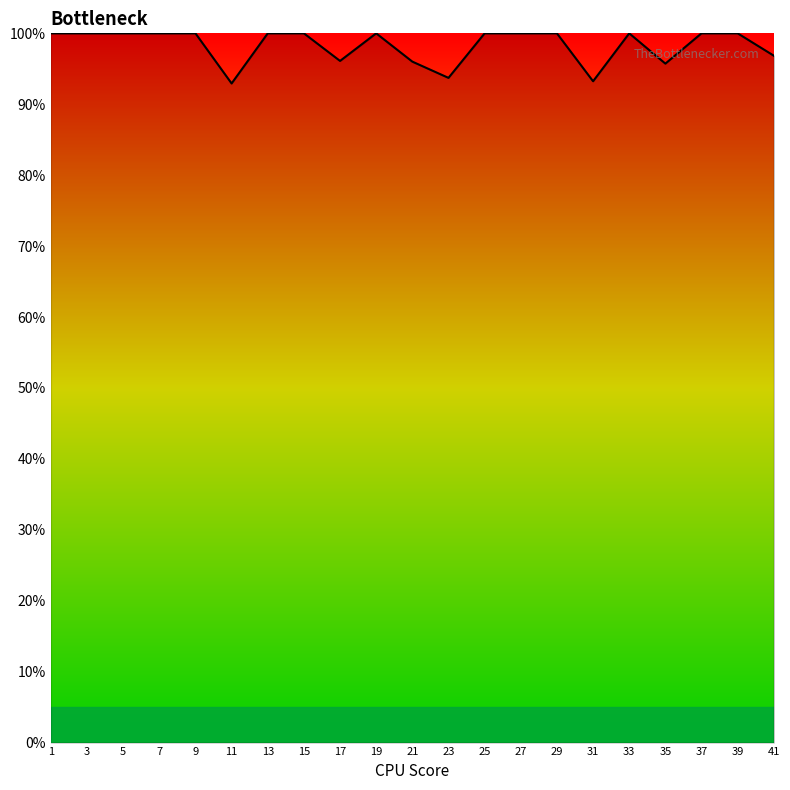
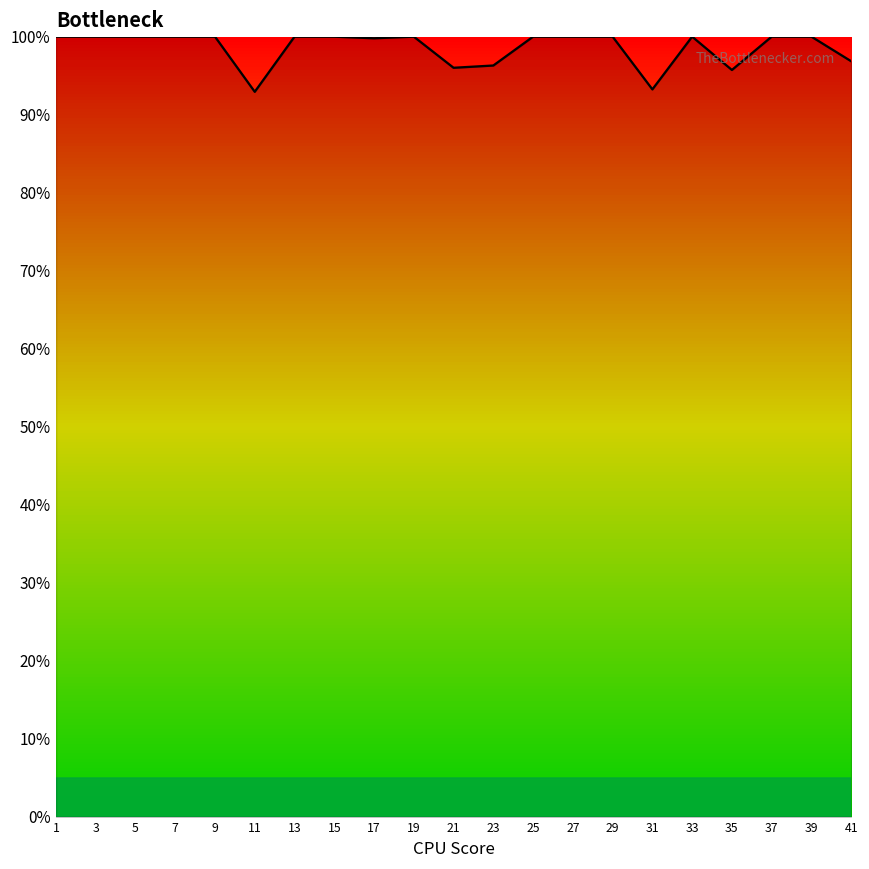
  {
    "1": "100%",
    "3": "100%",
    "5": "100%",
    "7": "100%",
    "9": "100%",
    "11": "93%",
    "13": "100%",
    "15": "100%",
-   "17": "96%",
+   "17": "100%",
    "19": "100%",
    "21": "96%",
-   "23": "94%",
+   "23": "96%",
    "25": "100%",
    "27": "100%",
    "29": "100%",
    "31": "93%",
    "33": "100%",
    "35": "96%",
    "37": "100%",
    "39": "100%",
    "41": "97%"
  }
